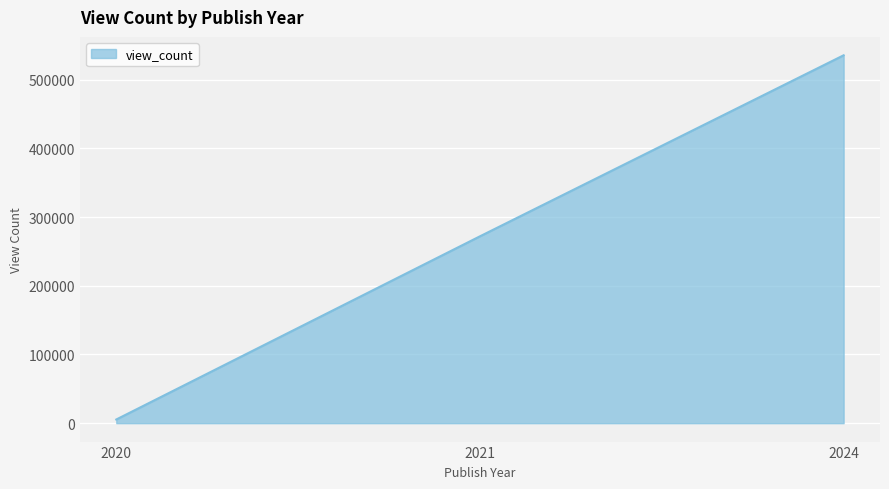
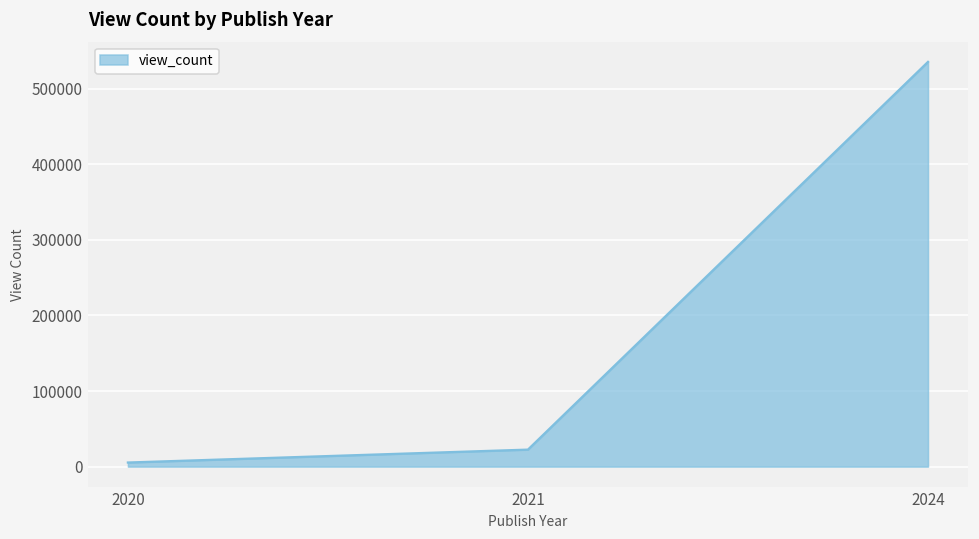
  {
    "2020": 10000,
-   "2021": 270000,
+   "2021": 20000,
    "2024": 540000
  }
